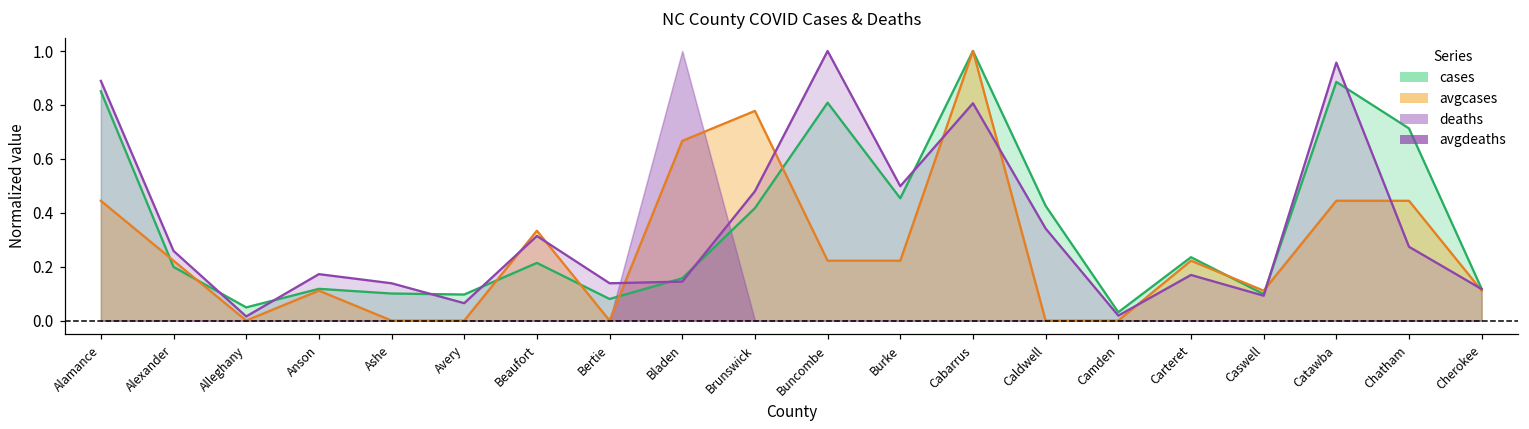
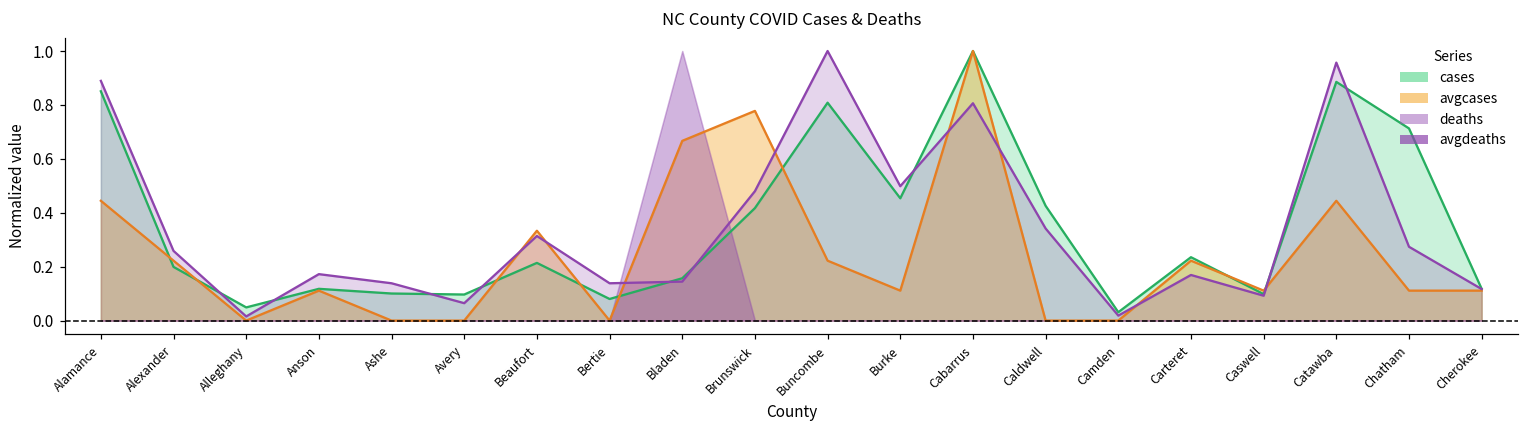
  {
    "cases": {
      "Alamance": 0.85,
      "Alexander": 0.20,
      "Alleghany": 0.05,
      "Ashe": 0.10,
      "Avery": 0.10,
      "Beaufort": 0.21,
      "Bertie": 0.08,
      "Bladen": 0.16,
      "Brunswick": 0.42,
      "Buncombe": 0.81,
      "Burke": 0.45,
      "Caldwell": 0.43,
      "Camden": 0.03,
      "Carteret": 0.24,
      "Catawba": 0.89,
      "Chatham": 0.71
    },
    "avgcases": {
      "Alamance": 0.44,
      "Alexander": 0.22,
      "Beaufort": 0.33,
      "Bladen": 0.67,
      "Brunswick": 0.78,
      "Buncombe": 0.22,
-     "Burke": 0.22,
+     "Burke": 0.11,
      "Carteret": 0.22,
      "Caswell": 0.11,
      "Catawba": 0.44,
-     "Chatham": 0.44
+     "Chatham": 0.11
    }
  }
